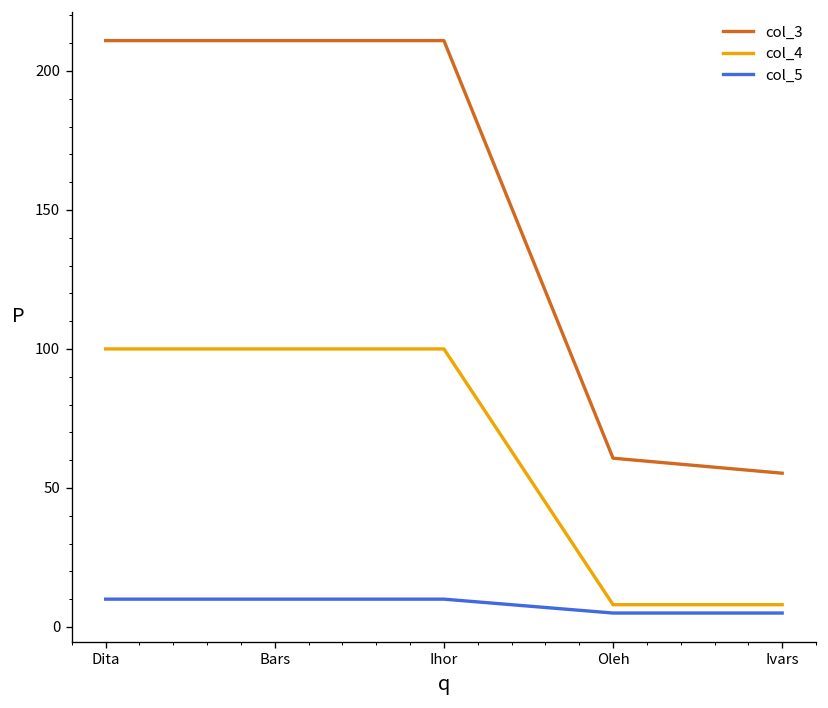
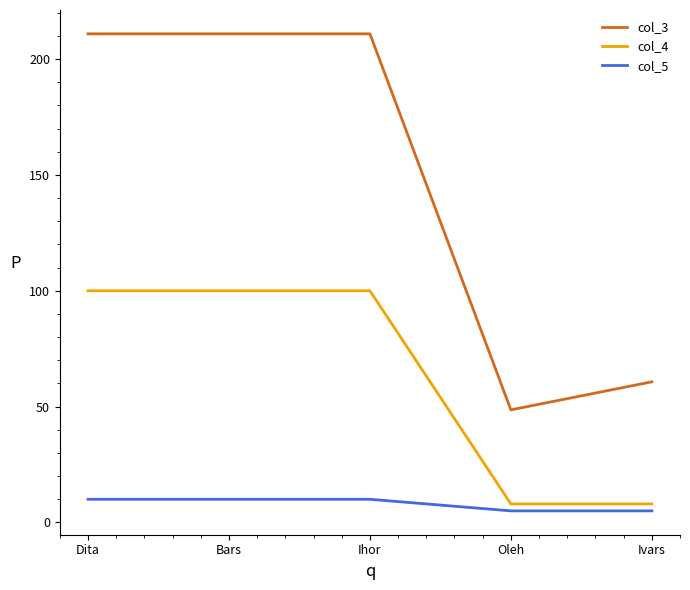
  {
    "col_3": {
      "Dita": 211,
      "Bars": 211,
      "Ihor": 211,
-     "Oleh": 61,
-     "Ivars": 55
+     "Oleh": 49,
+     "Ivars": 61
    },
    "col_4": {
      "Dita": 100,
      "Bars": 100,
      "Ihor": 100,
      "Oleh": 8,
      "Ivars": 8
    },
    "col_5": {
      "Dita": 10,
      "Bars": 10,
      "Ihor": 10,
      "Oleh": 5,
      "Ivars": 5
    }
  }
